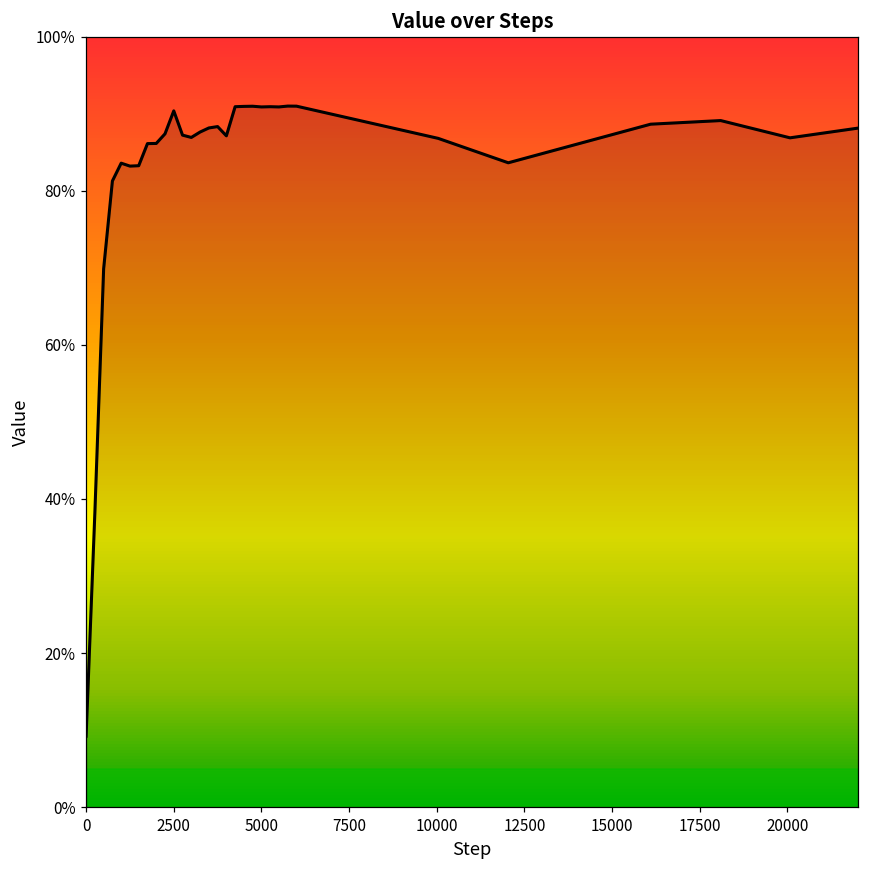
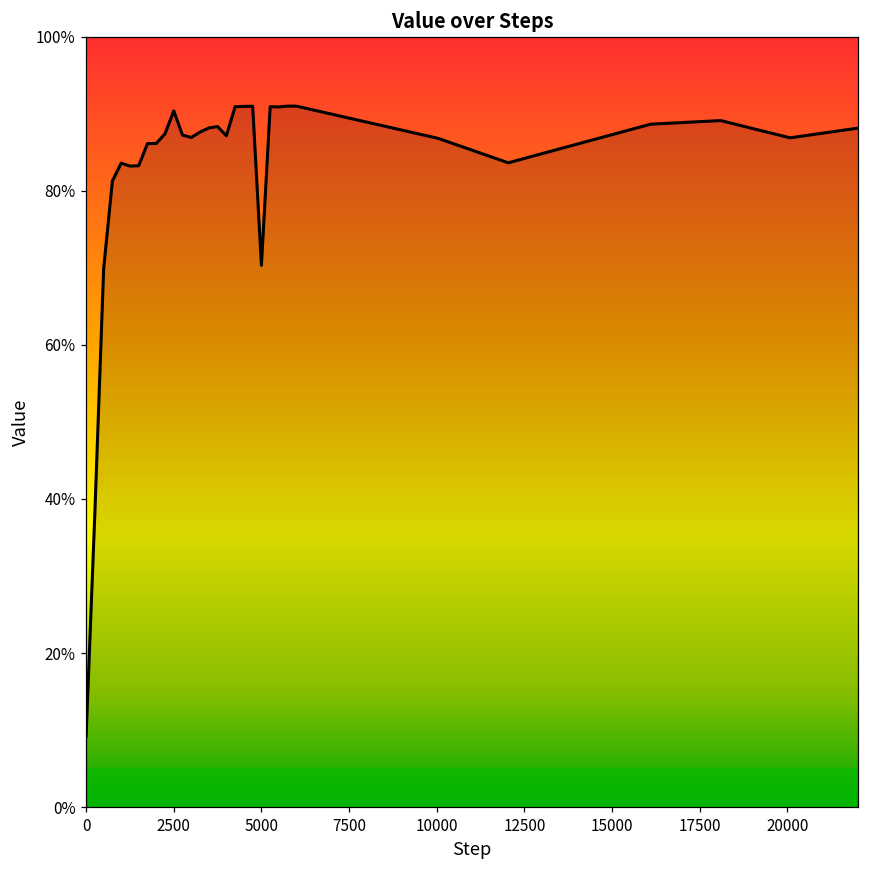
  {
    "0": "9%",
    "2500": "90%",
-   "5000": "91%"
+   "5000": "70%"
  }
